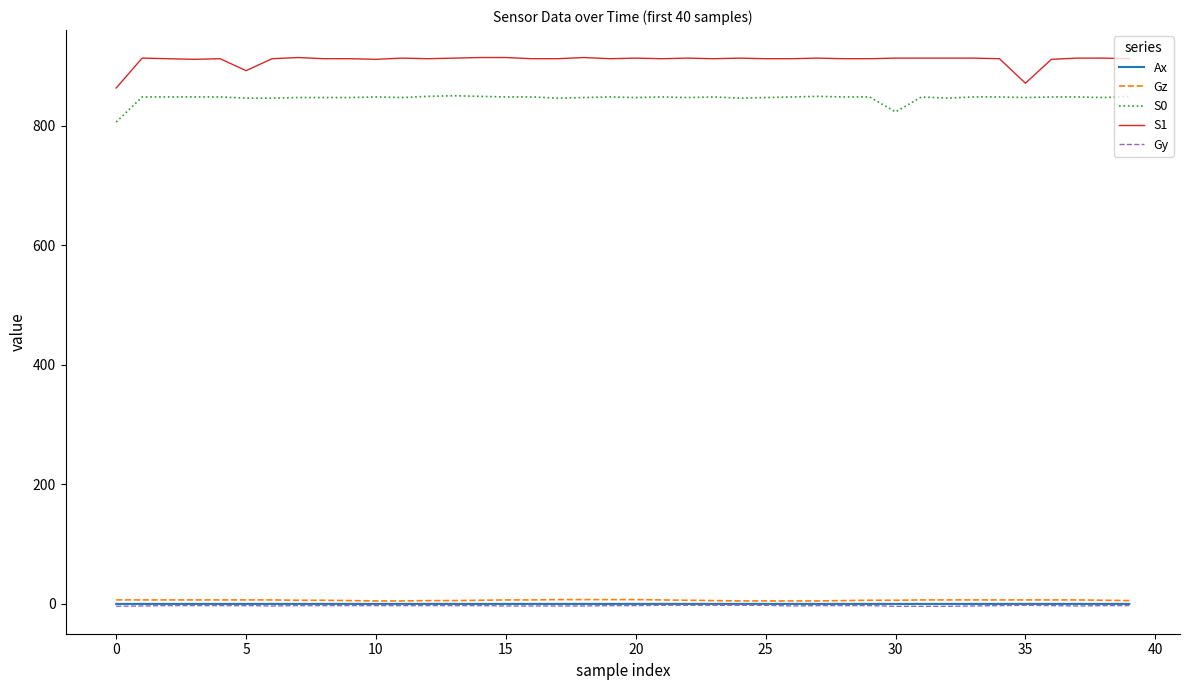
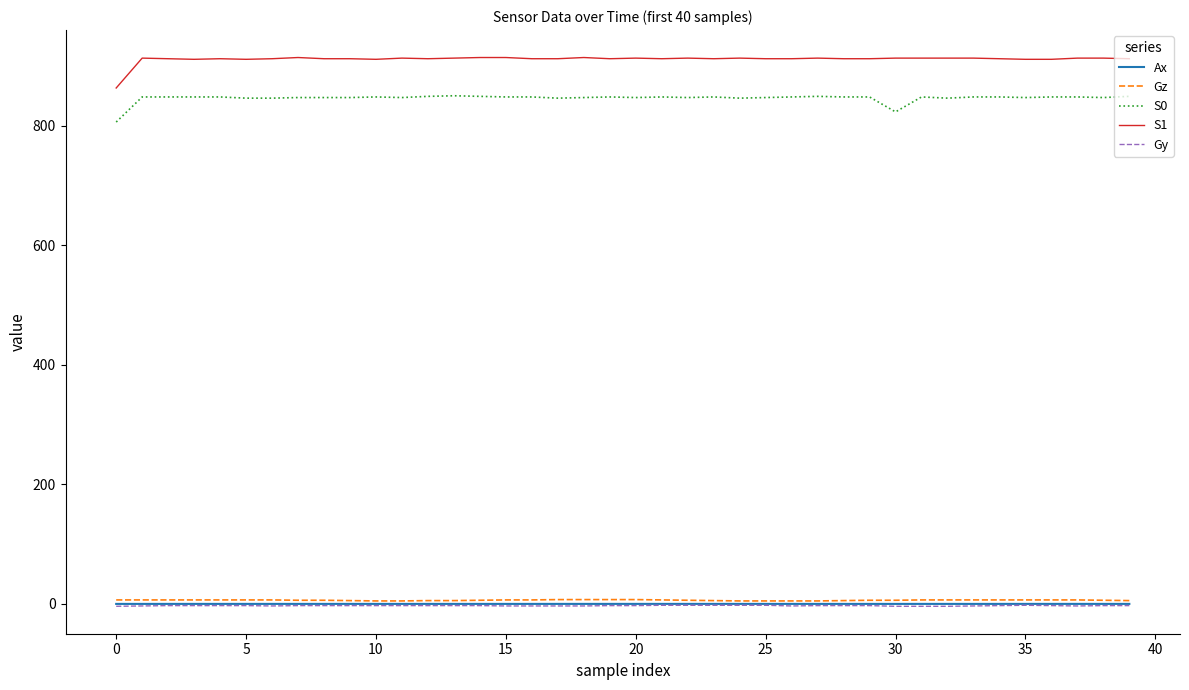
  {
    "Gz": {
      "0": 10,
      "5": 10,
      "10": 0,
      "15": 10,
      "20": 10,
      "25": 0,
      "30": 10,
      "35": 10
    },
    "S0": {
      "0": 810,
      "5": 850,
      "10": 850,
      "15": 850,
      "20": 850,
      "25": 850,
      "30": 820,
      "35": 850
    },
    "S1": {
      "0": 860,
-     "5": 890,
+     "5": 910,
      "10": 910,
      "15": 910,
      "20": 910,
      "25": 910,
      "30": 910,
-     "35": 870
+     "35": 910
    }
  }
